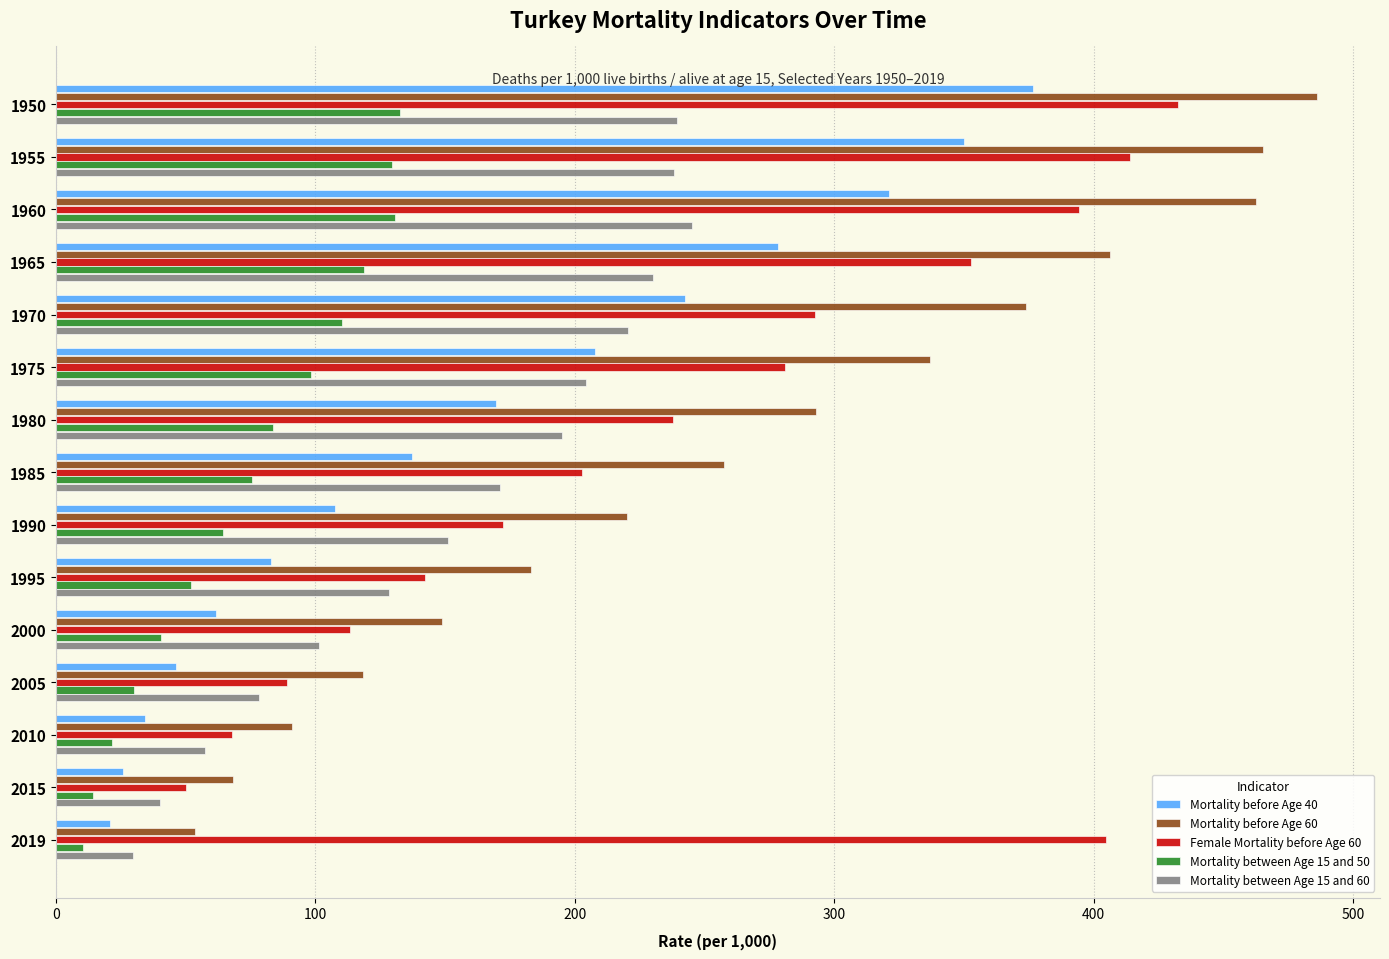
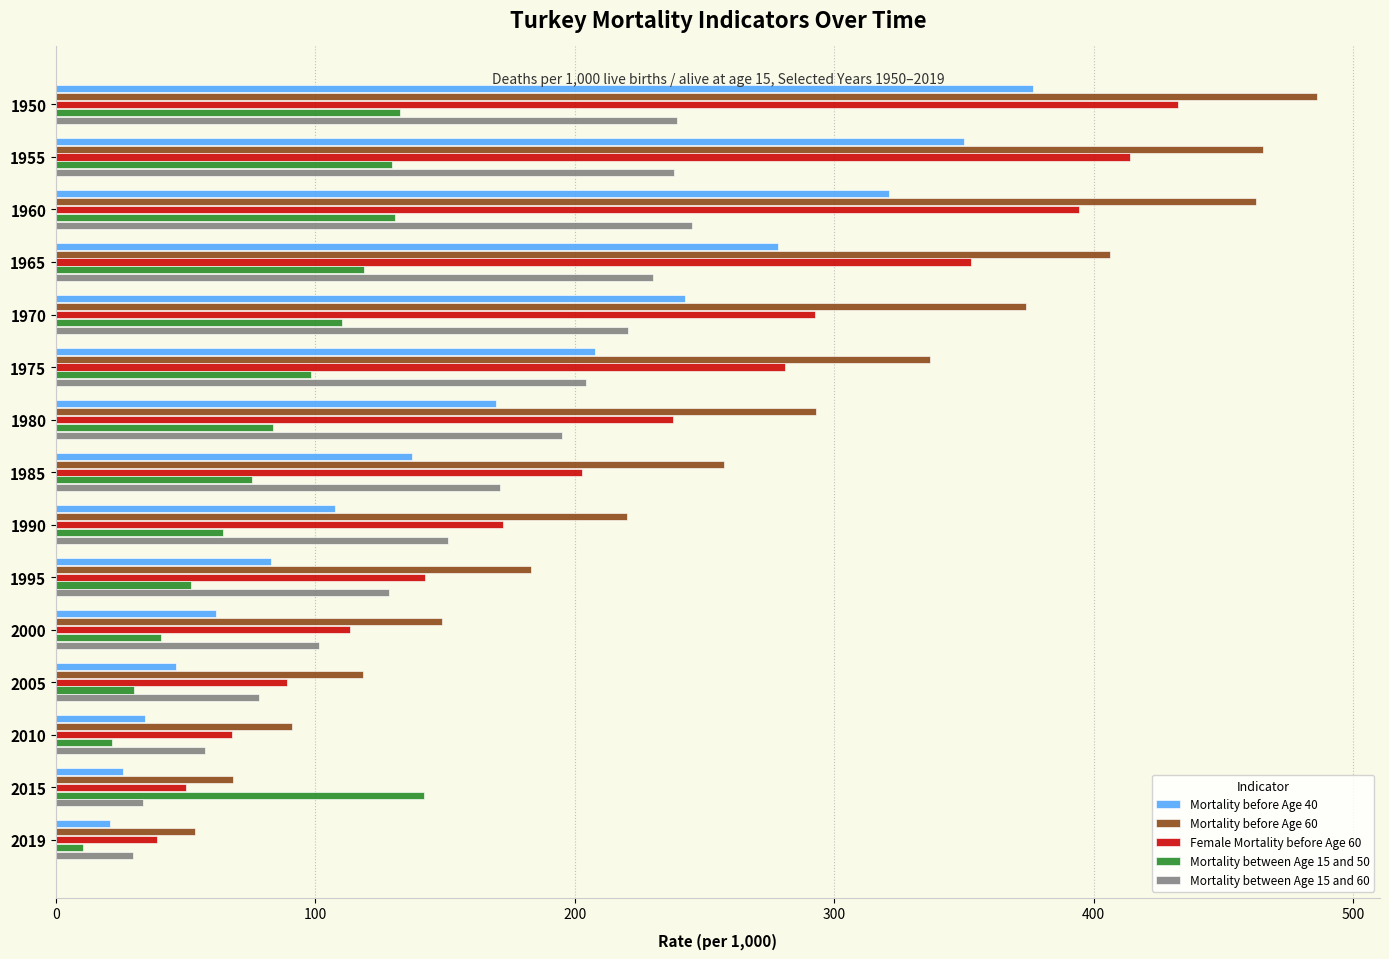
  {
    "Mortality before Age 40": {
      "1950": 377,
      "1955": 350,
      "1960": 321,
      "1965": 278,
      "1970": 242,
      "1975": 208,
      "1980": 170,
      "1985": 137,
      "1990": 107,
      "1995": 83,
      "2000": 62,
      "2005": 46,
      "2010": 34,
      "2015": 26,
      "2019": 21
    },
    "Mortality before Age 60": {
      "1950": 486,
      "1955": 466,
      "1960": 463,
      "1965": 407,
      "1970": 374,
      "1975": 337,
      "1980": 293,
      "1985": 257,
      "1990": 220,
      "1995": 183,
      "2000": 149,
      "2005": 118,
      "2010": 91,
      "2015": 68,
      "2019": 53
    },
    "Female Mortality before Age 60": {
      "1950": 433,
      "1955": 414,
      "1960": 394,
      "1965": 353,
      "1970": 293,
      "1975": 281,
      "1980": 238,
      "1985": 203,
      "1990": 172,
      "1995": 142,
      "2000": 113,
      "2005": 89,
      "2010": 68,
      "2015": 50,
-     "2019": 405
+     "2019": 39
    },
    "Mortality between Age 15 and 50": {
      "1950": 132,
      "1955": 130,
      "1960": 131,
      "1965": 119,
      "1970": 110,
      "1975": 98,
      "1980": 84,
      "1985": 75,
      "1990": 64,
      "1995": 52,
      "2000": 40,
      "2005": 30,
      "2010": 21,
-     "2015": 14,
+     "2015": 142,
      "2019": 11
    },
    "Mortality between Age 15 and 60": {
      "1950": 239,
      "1955": 238,
      "1960": 245,
      "1965": 230,
      "1970": 221,
      "1975": 204,
      "1980": 195,
      "1985": 171,
      "1990": 151,
      "1995": 128,
      "2000": 101,
      "2005": 78,
      "2010": 57,
-     "2015": 40,
+     "2015": 34,
      "2019": 30
    }
  }
